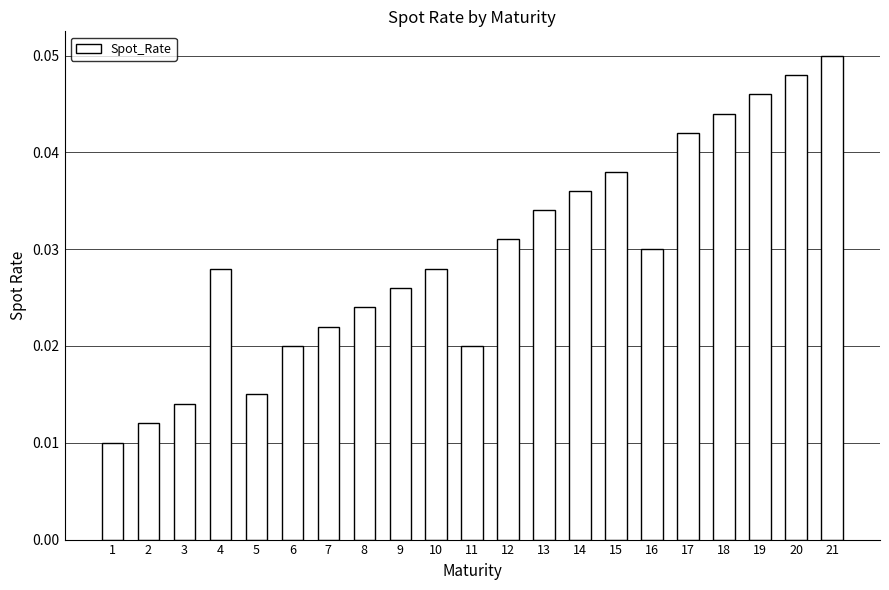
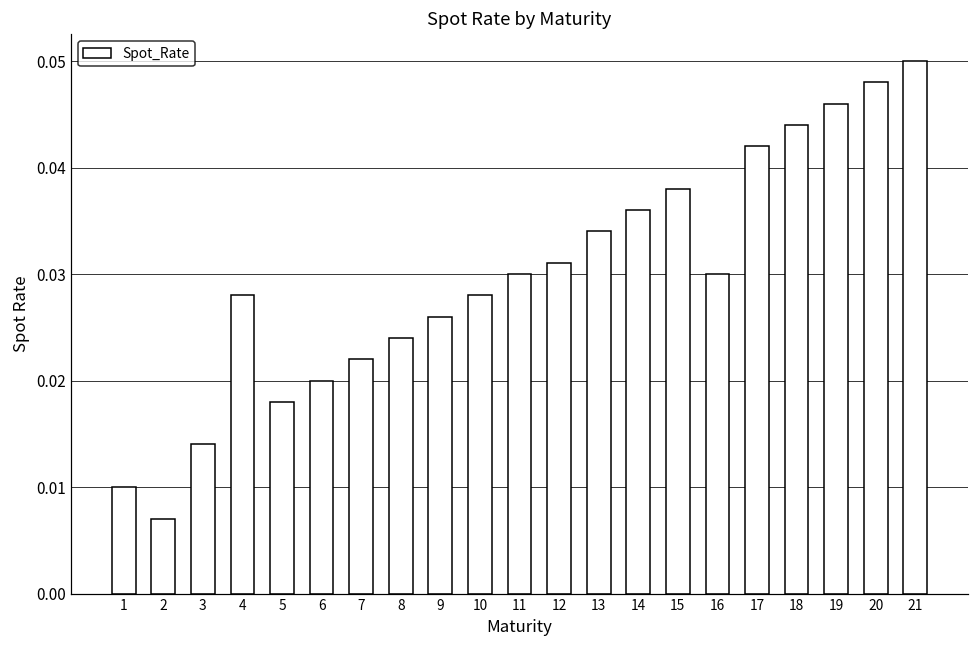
  {
    "1": 0.010,
-   "2": 0.012,
+   "2": 0.007,
    "3": 0.014,
    "4": 0.028,
-   "5": 0.015,
+   "5": 0.018,
    "6": 0.020,
    "7": 0.022,
    "8": 0.024,
    "9": 0.026,
    "10": 0.028,
-   "11": 0.02,
+   "11": 0.03,
    "12": 0.031,
    "13": 0.034,
    "14": 0.036,
    "15": 0.038,
    "16": 0.030,
    "17": 0.042,
    "18": 0.044,
    "19": 0.046,
    "20": 0.048,
    "21": 0.050
  }
